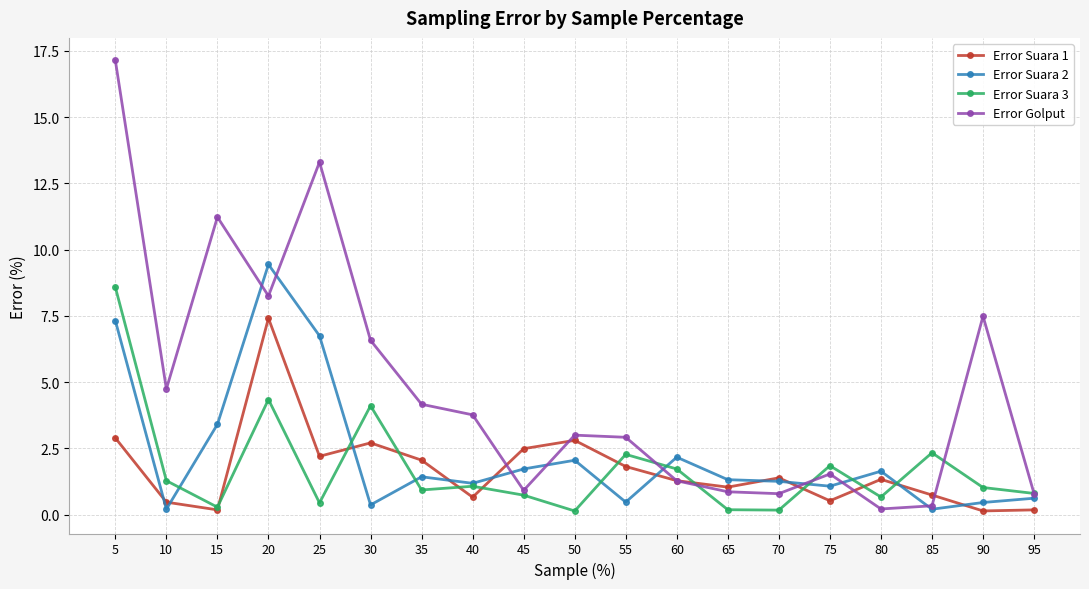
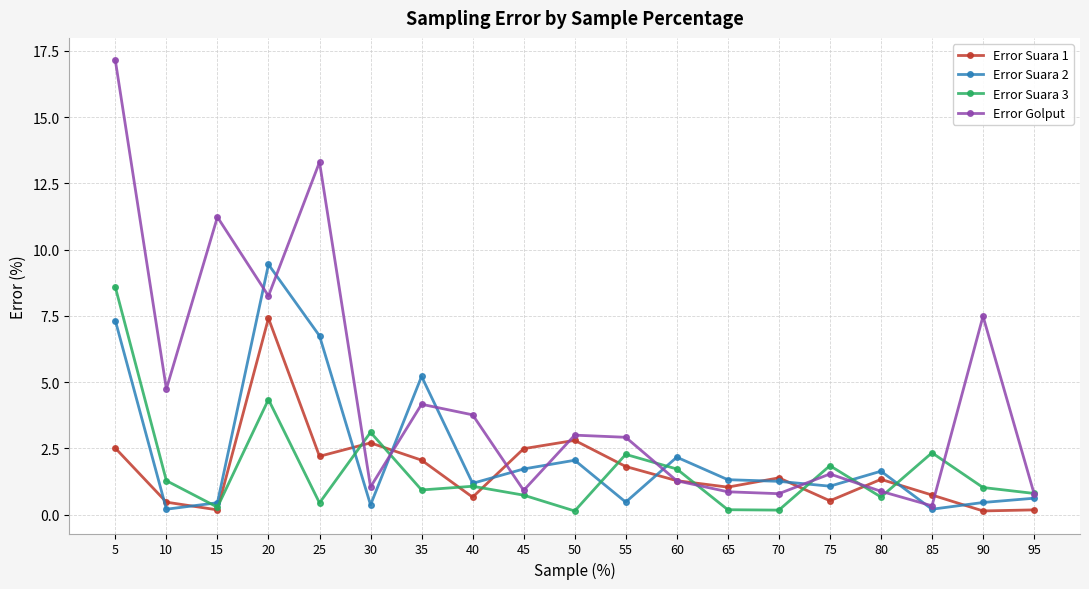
  {
    "Error Suara 1": {
-     "5": 2.9,
+     "5": 2.5,
      "10": 0.5,
      "15": 0.2,
      "20": 7.4,
      "25": 2.2,
      "30": 2.7,
      "35": 2.1,
      "40": 0.7,
      "45": 2.5,
      "50": 2.8,
      "55": 1.8,
      "65": 1.0,
      "70": 1.4,
      "75": 0.5,
      "80": 1.3,
      "85": 0.7,
      "90": 0.1,
      "95": 0.2
    },
    "Error Suara 2": {
      "5": 7.3,
      "10": 0.2,
-     "15": 3.4,
+     "15": 0.4,
      "20": 9.4,
      "25": 6.7,
      "30": 0.4,
-     "35": 1.4,
+     "35": 5.2,
      "40": 1.2,
      "45": 1.7,
      "50": 2.0,
      "55": 0.5,
      "60": 2.2,
      "65": 1.3,
      "70": 1.3,
      "75": 1.1,
      "80": 1.6,
      "85": 0.2,
      "90": 0.5,
      "95": 0.6
    },
    "Error Suara 3": {
      "5": 8.6,
      "10": 1.3,
      "15": 0.3,
      "20": 4.3,
      "25": 0.4,
-     "30": 4.1,
+     "30": 3.1,
      "35": 0.9,
      "40": 1.1,
      "45": 0.7,
      "50": 0.1,
      "55": 2.3,
      "60": 1.7,
      "65": 0.2,
      "70": 0.2,
      "75": 1.8,
      "80": 0.7,
      "85": 2.3,
      "90": 1.0
    },
    "Error Golput": {
      "5": 17.1,
      "10": 4.7,
      "15": 11.2,
      "20": 8.2,
      "25": 13.3,
-     "30": 6.6,
+     "30": 1.0,
      "35": 4.2,
      "40": 3.8,
      "45": 0.9,
      "50": 3.0,
      "55": 2.9,
      "65": 0.9,
      "70": 0.8,
      "75": 1.5,
-     "80": 0.2,
+     "80": 0.9,
      "85": 0.3,
      "90": 7.5
    }
  }
